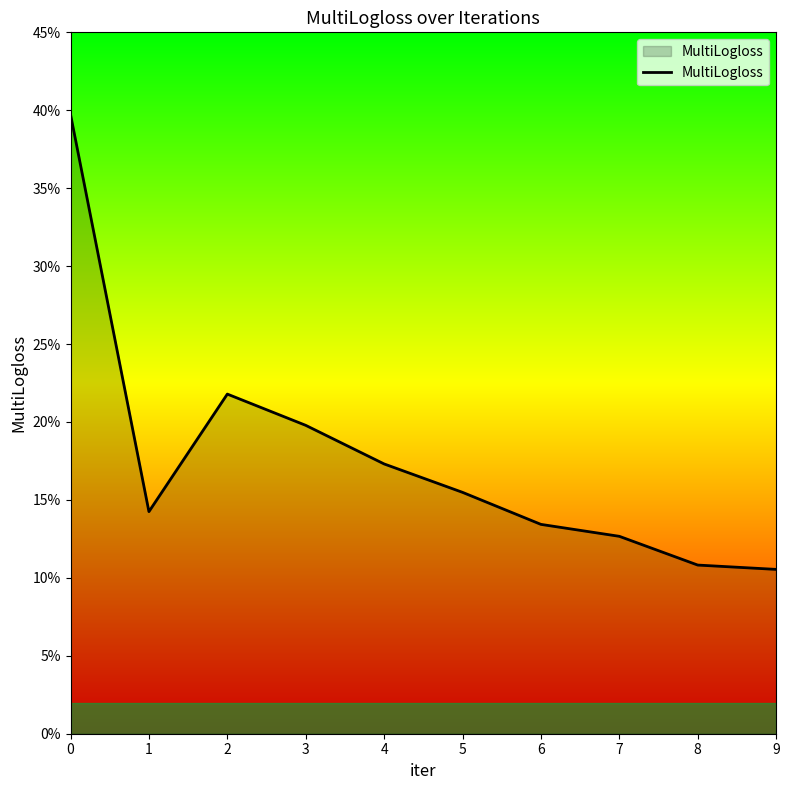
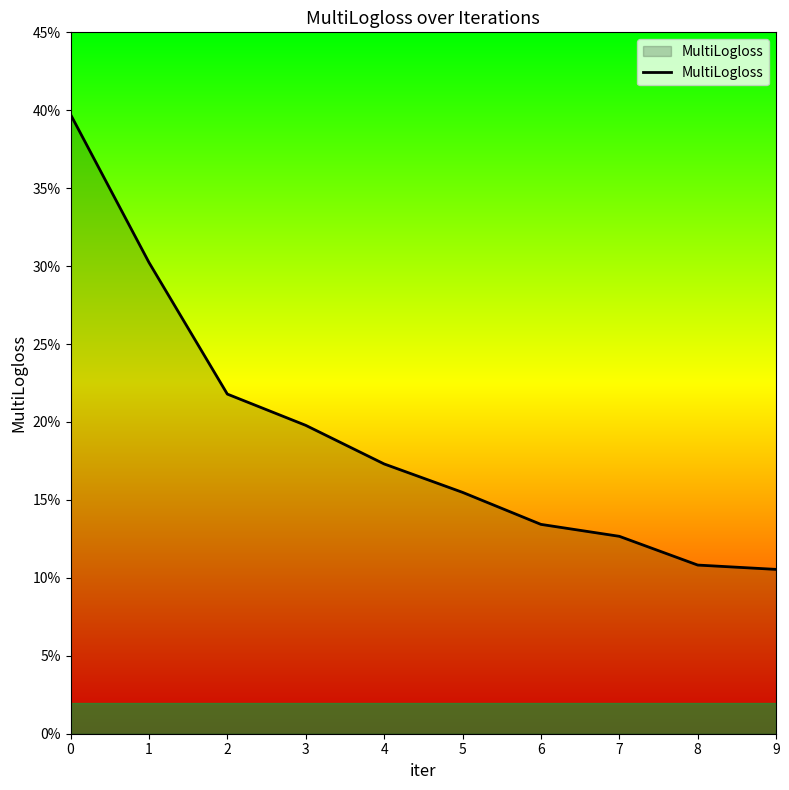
  {
    "0": "39.7%",
-   "1": "14.2%",
+   "1": "30.2%",
    "2": "21.8%",
    "3": "19.8%",
    "4": "17.3%",
    "5": "15.5%",
    "6": "13.4%",
    "7": "12.7%",
    "8": "10.8%",
    "9": "10.5%"
  }
